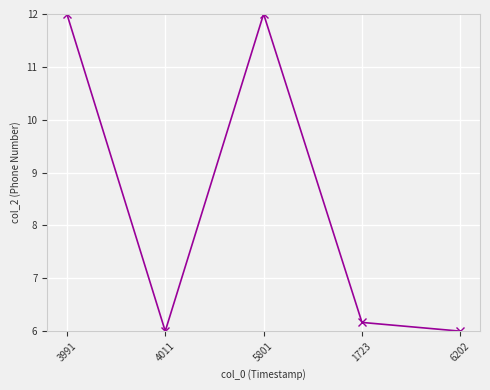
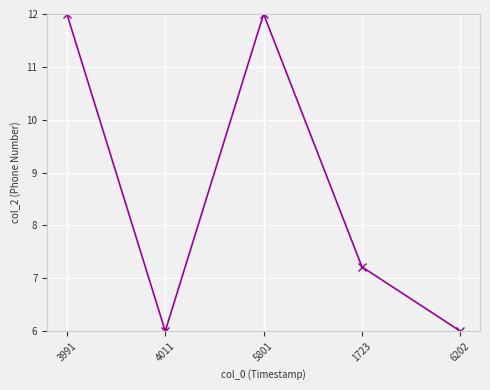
  {
    "3991": 12.0,
    "4011": 6.0,
    "5801": 12.0,
-   "1723": 6.2,
+   "1723": 7.2,
    "6202": 6.0
  }
